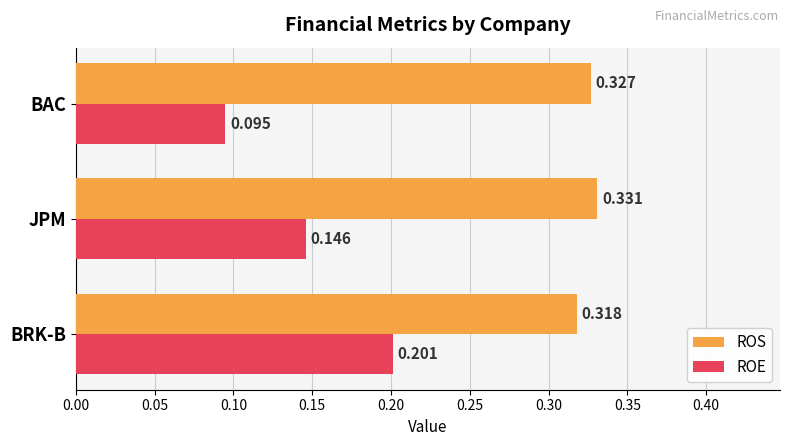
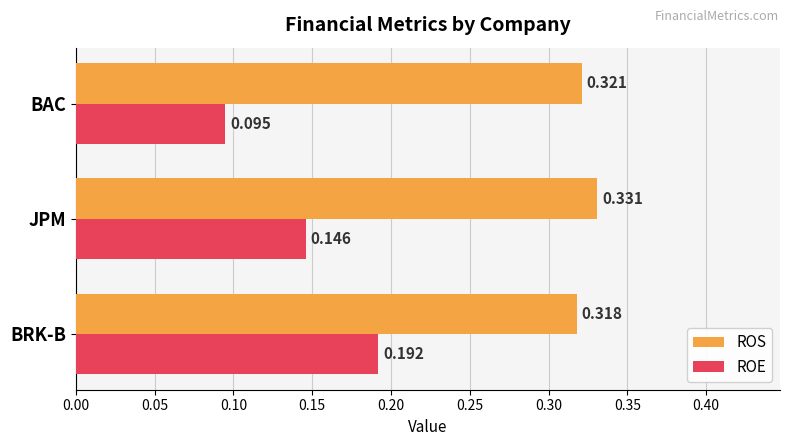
  {
    "ROS": {
-     "BAC": 0.327,
+     "BAC": 0.321,
      "JPM": 0.331,
      "BRK-B": 0.318
    },
    "ROE": {
      "BAC": 0.095,
      "JPM": 0.146,
-     "BRK-B": 0.201
+     "BRK-B": 0.192
    }
  }
